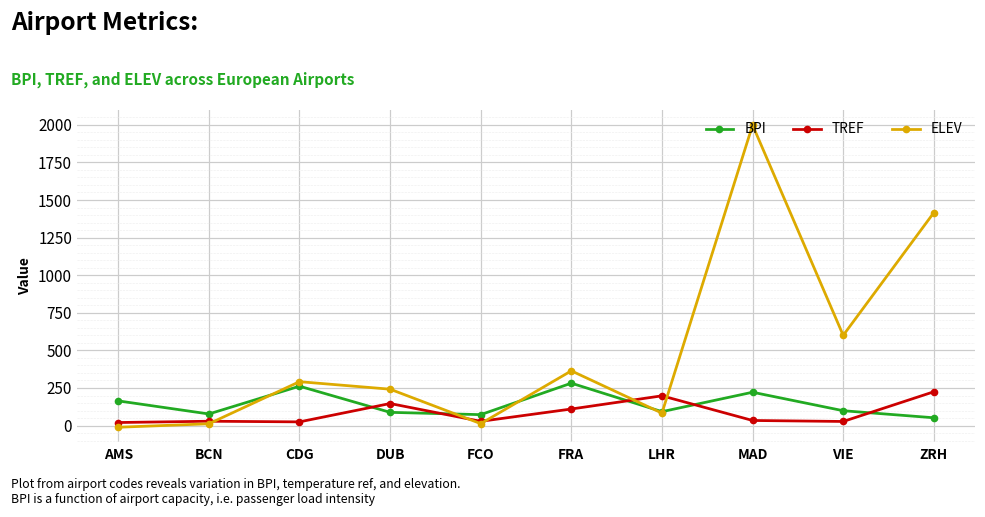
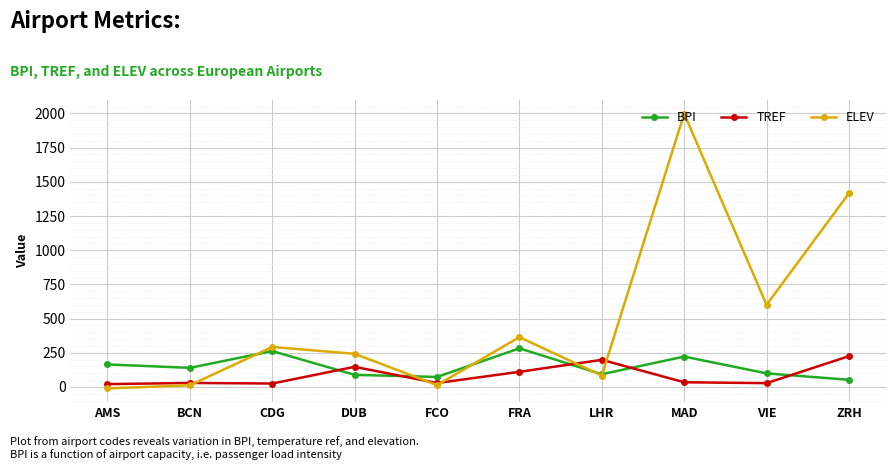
  {
    "BPI": {
      "AMS": 160,
-     "BCN": 80,
+     "BCN": 140,
      "CDG": 260,
      "DUB": 90,
      "FCO": 70,
      "FRA": 280,
      "MAD": 220,
      "VIE": 100,
      "ZRH": 50
    },
    "TREF": {
      "AMS": 20,
      "CDG": 20,
      "DUB": 150,
      "FRA": 110,
      "LHR": 200,
      "MAD": 30,
      "VIE": 30,
      "ZRH": 220
    },
    "ELEV": {
      "AMS": -10,
      "CDG": 290,
      "DUB": 240,
      "FRA": 360,
      "MAD": 2000,
      "VIE": 600,
      "ZRH": 1420
    }
  }
